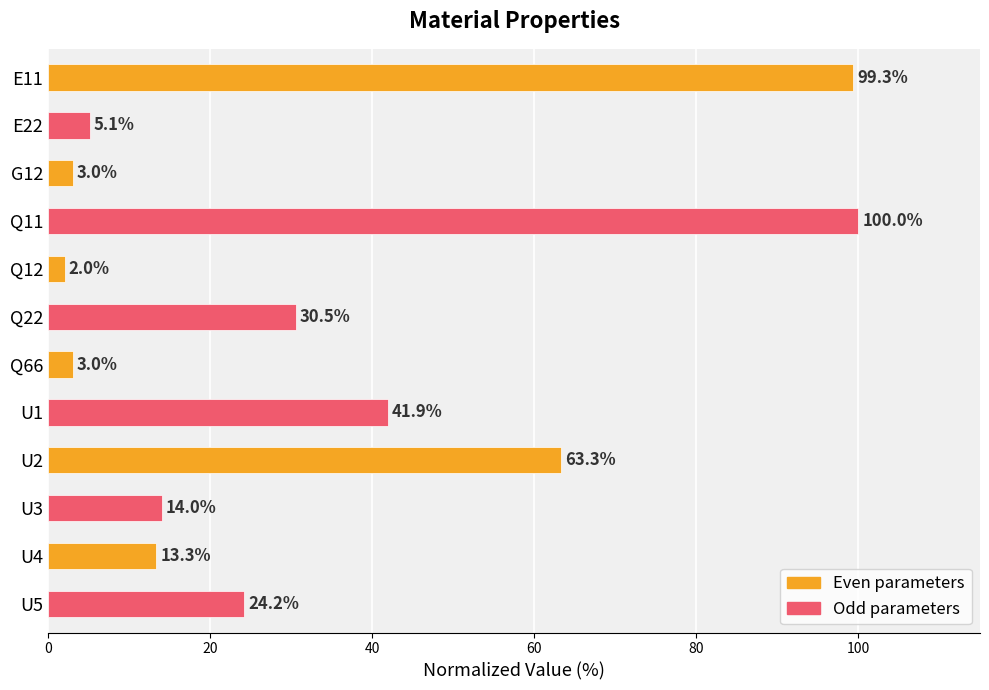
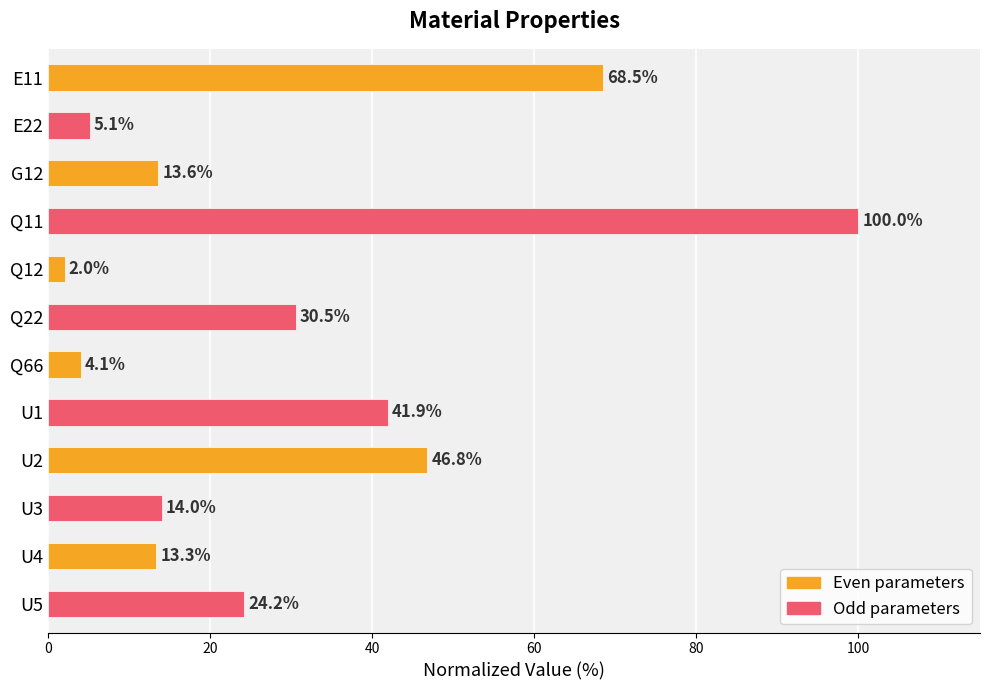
  {
-   "E11": "99.3%",
+   "E11": "68.5%",
    "E22": "5.1%",
-   "G12": "3.0%",
+   "G12": "13.6%",
    "Q11": "100.0%",
    "Q12": "2.0%",
    "Q22": "30.5%",
-   "Q66": "3.0%",
+   "Q66": "4.1%",
    "U1": "41.9%",
-   "U2": "63.3%",
+   "U2": "46.8%",
    "U3": "14.0%",
    "U4": "13.3%",
    "U5": "24.2%"
  }
